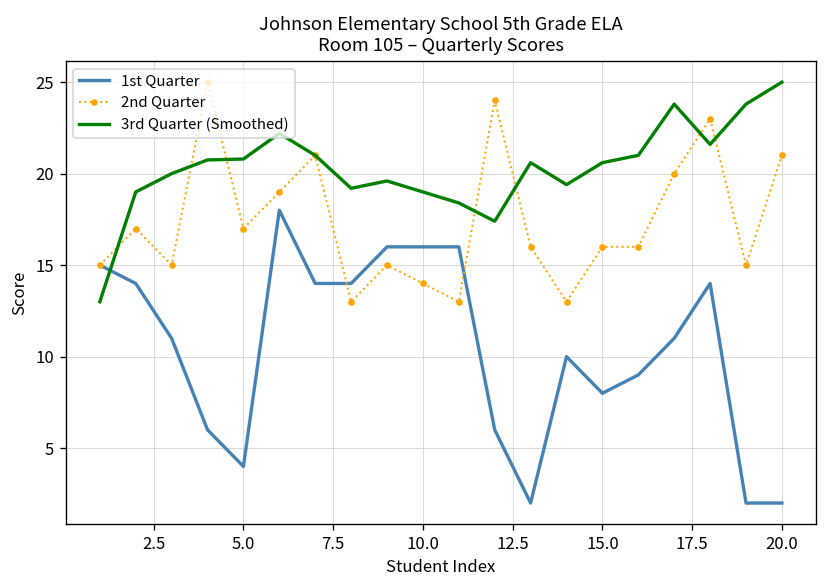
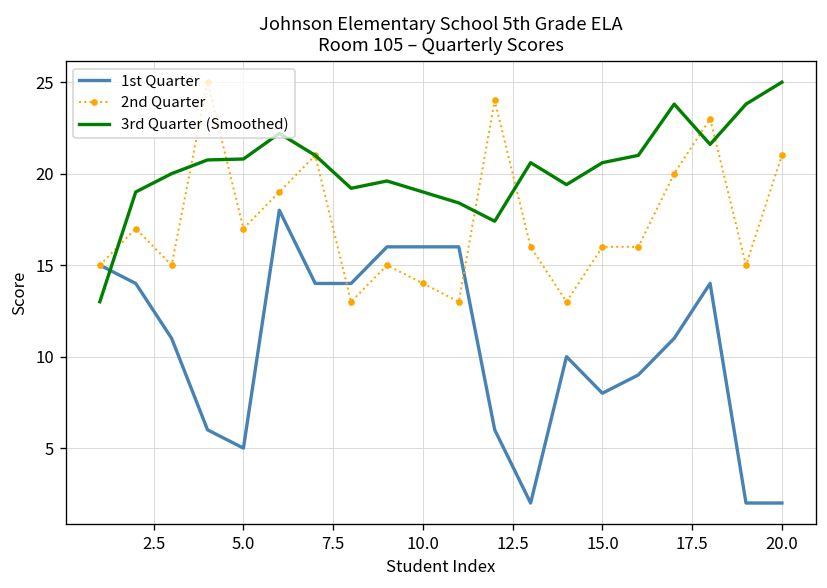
  {
    "1st Quarter": {
-     "5.0": 4,
+     "5.0": 5,
      "10.0": 16,
      "15.0": 8,
      "20.0": 2
    },
    "2nd Quarter": {
      "5.0": 17,
      "10.0": 14,
      "15.0": 16,
      "20.0": 21
    },
    "3rd Quarter (Smoothed)": {
      "5.0": 20.8,
      "10.0": 19,
      "15.0": 20.6,
      "20.0": 25
    }
  }
